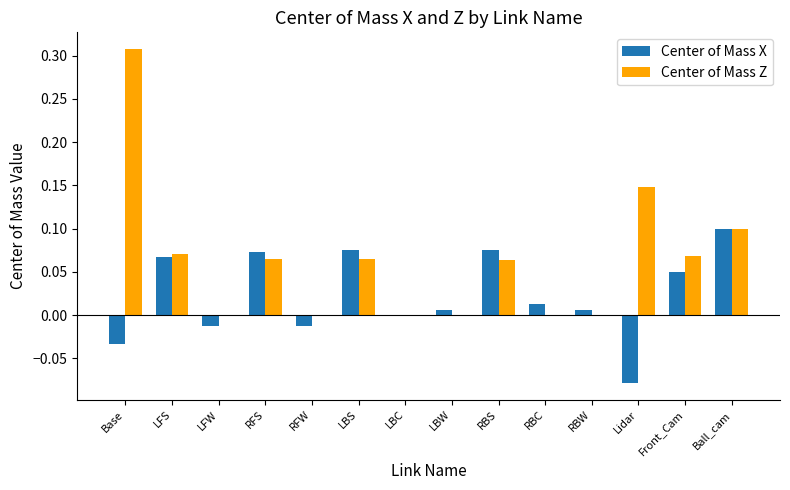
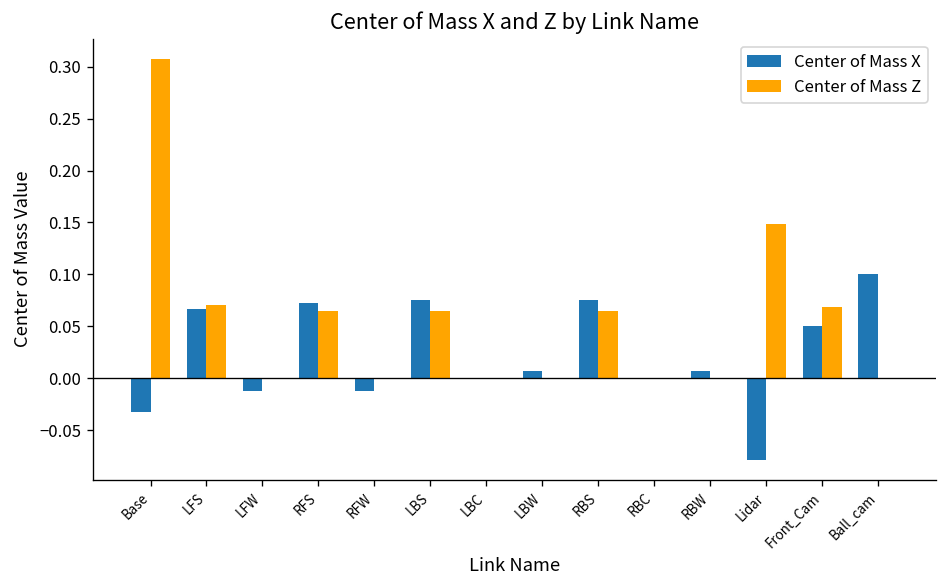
  {
    "Center of Mass X": {
      "Base": -0.03,
      "LFS": 0.07,
      "LFW": -0.01,
      "RFS": 0.07,
      "RFW": -0.01,
      "LBS": 0.08,
      "LBW": 0.01,
      "RBS": 0.08,
-     "RBC": 0.01,
+     "RBC": 0.00,
      "RBW": 0.01,
      "Lidar": -0.08,
      "Front_Cam": 0.05,
      "Ball_cam": 0.10
    },
    "Center of Mass Z": {
      "Base": 0.31,
      "LFS": 0.07,
      "RFS": 0.07,
      "LBS": 0.06,
      "RBS": 0.06,
      "Lidar": 0.15,
      "Front_Cam": 0.07,
-     "Ball_cam": 0.1
+     "Ball_cam": 0.0
    }
  }
